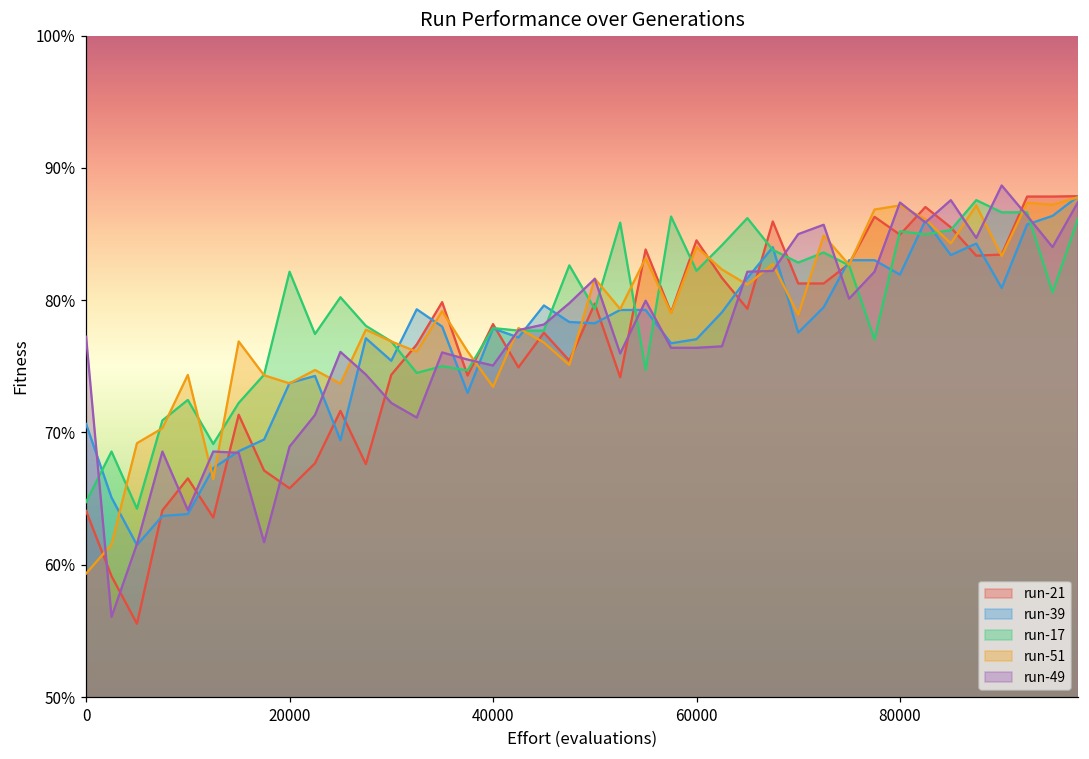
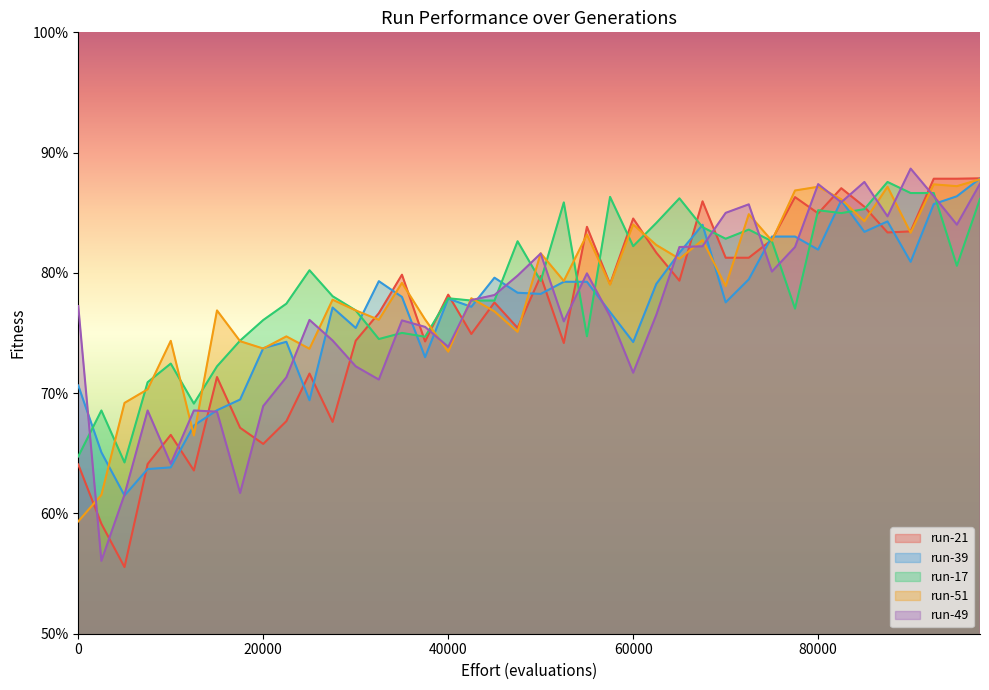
  {
    "run-39": {
      "0": "70.6%",
-     "60000": "77.1%",
+     "60000": "74.3%",
      "80000": "81.9%"
    },
    "run-17": {
      "0": "64.7%",
-     "20000": "82.2%",
+     "20000": "76.1%",
      "60000": "82.2%",
      "80000": "85.2%"
    },
    "run-49": {
      "0": "77.2%",
      "20000": "68.9%",
-     "40000": "75.1%",
-     "60000": "76.4%",
+     "40000": "73.9%",
+     "60000": "71.7%",
      "80000": "87.4%"
    }
  }
